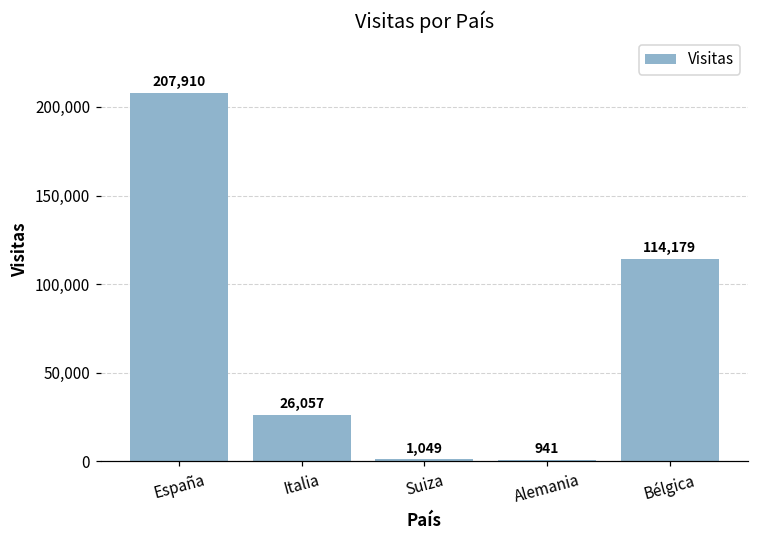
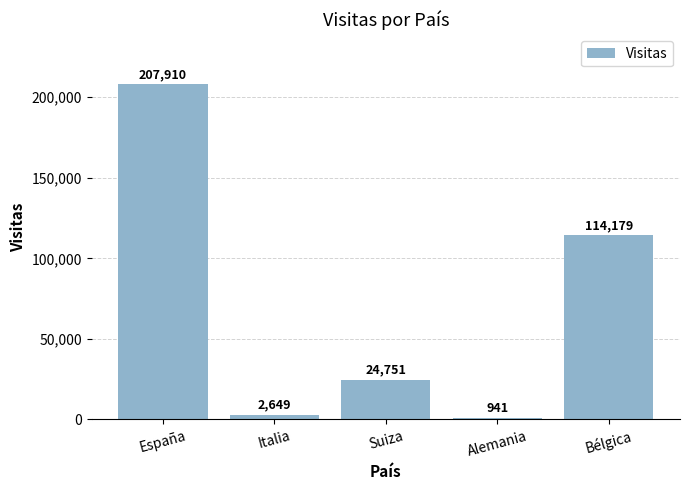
  {
    "España": "207,910",
-   "Italia": "26,057",
-   "Suiza": "1,049",
+   "Italia": "2,649",
+   "Suiza": "24,751",
    "Alemania": "941",
    "Bélgica": "114,179"
  }
